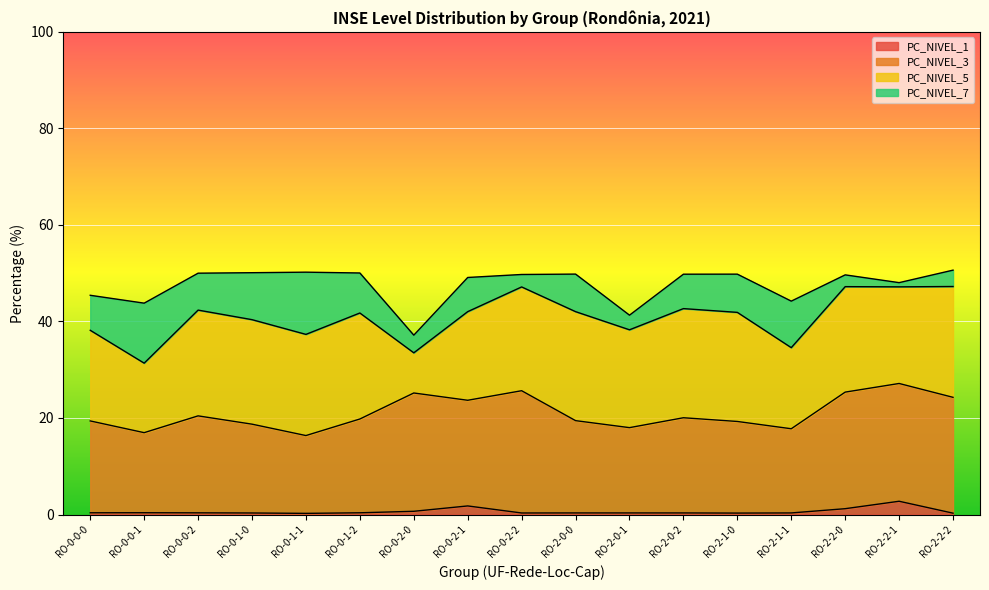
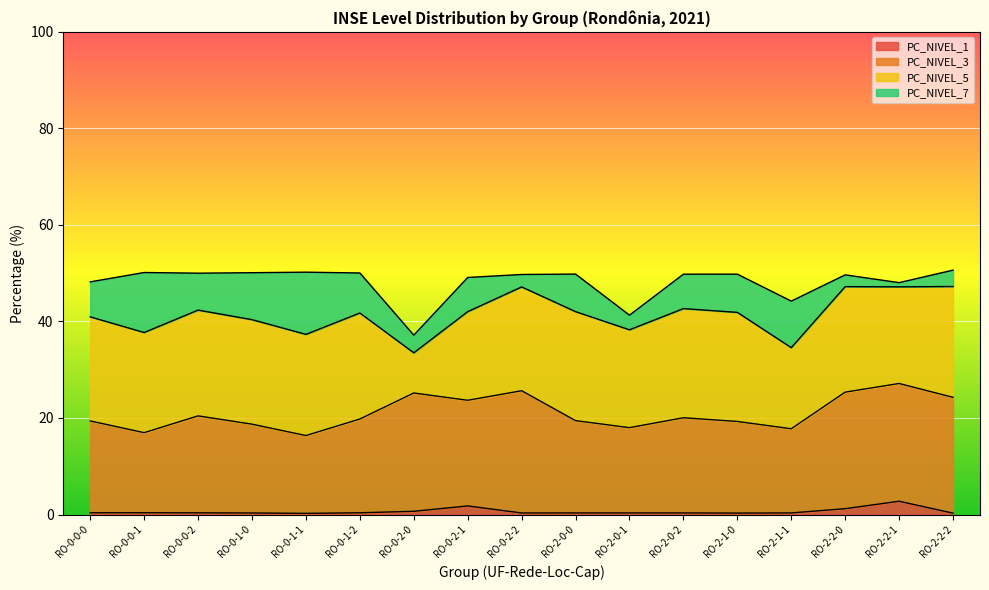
  {
    "PC_NIVEL_5": {
-     "RO-0-0-0": 19,
-     "RO-0-0-1": 14,
+     "RO-0-0-0": 22,
+     "RO-0-0-1": 21,
      "RO-0-0-2": 22,
      "RO-0-1-0": 22,
      "RO-0-1-1": 21,
      "RO-0-1-2": 22,
      "RO-0-2-0": 8,
      "RO-0-2-1": 18,
      "RO-0-2-2": 22,
      "RO-2-0-0": 23,
      "RO-2-0-1": 20,
      "RO-2-0-2": 23,
      "RO-2-1-0": 23,
      "RO-2-1-1": 17,
      "RO-2-2-0": 22,
      "RO-2-2-1": 20,
      "RO-2-2-2": 23
    },
    "PC_NIVEL_7": {
      "RO-0-0-0": 7,
      "RO-0-0-1": 12,
      "RO-0-0-2": 8,
      "RO-0-1-0": 10,
      "RO-0-1-1": 13,
      "RO-0-1-2": 8,
      "RO-0-2-0": 4,
      "RO-0-2-1": 7,
      "RO-0-2-2": 3,
      "RO-2-0-0": 8,
      "RO-2-0-1": 3,
      "RO-2-0-2": 7,
      "RO-2-1-0": 8,
      "RO-2-1-1": 10,
      "RO-2-2-0": 2,
      "RO-2-2-1": 1,
      "RO-2-2-2": 3
    }
  }
